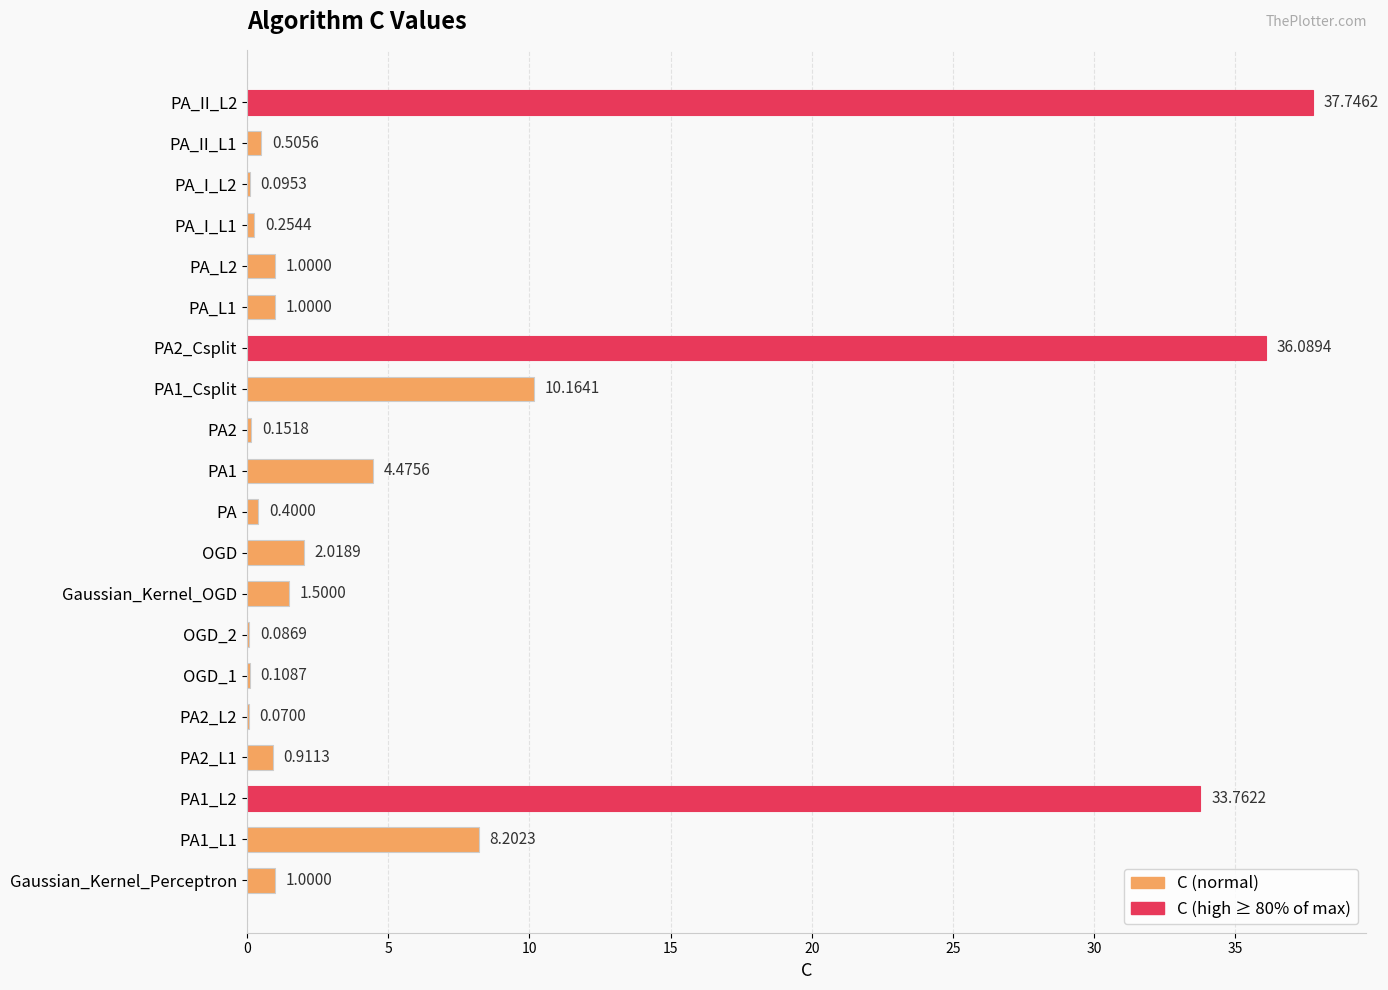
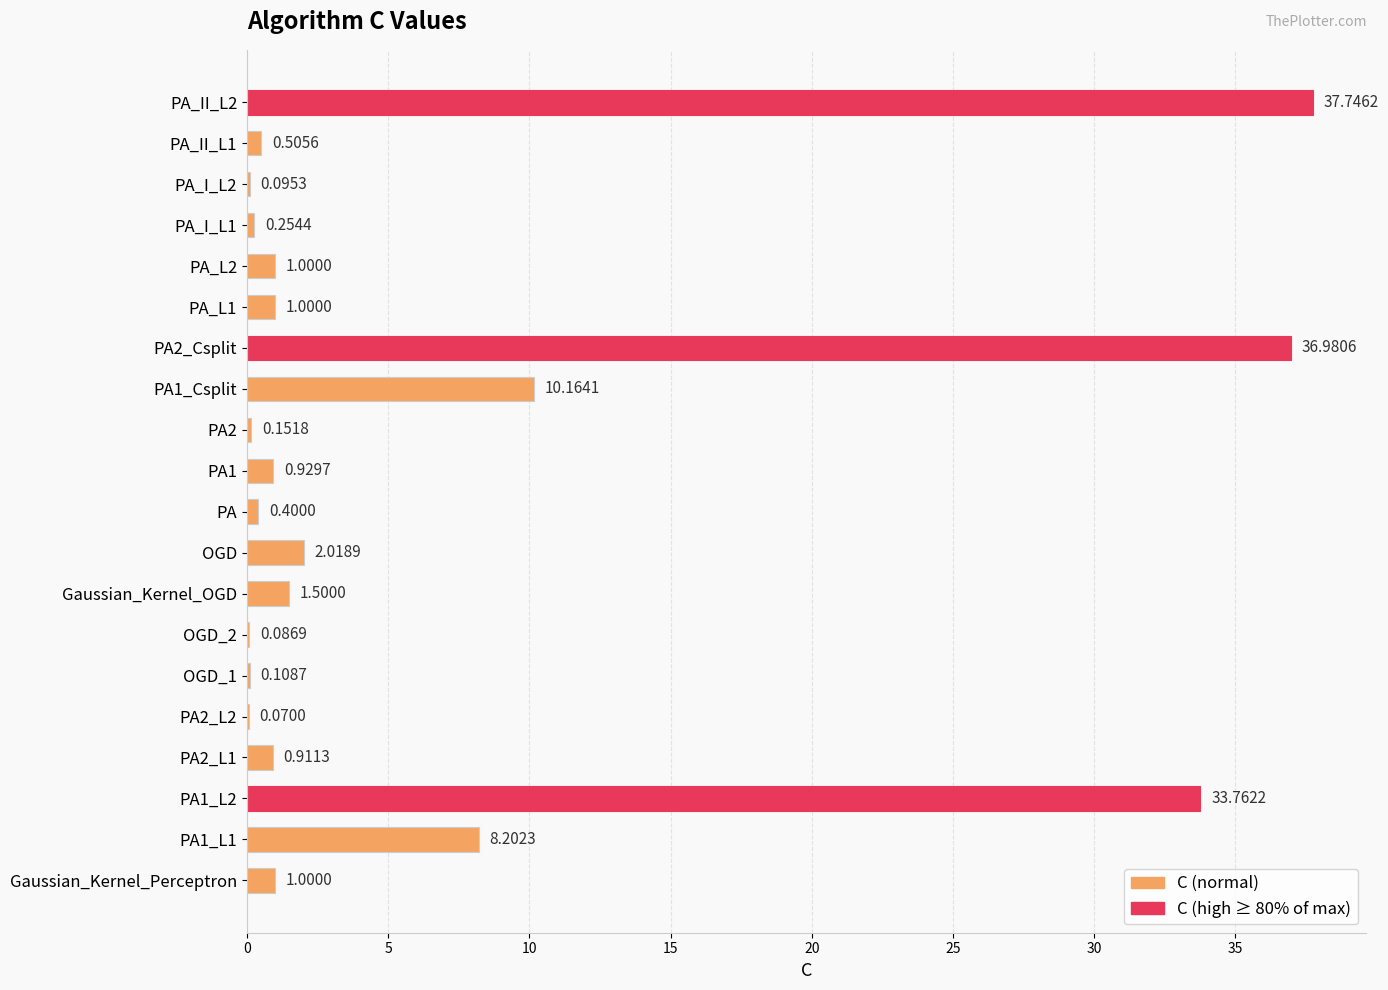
  {
    "PA_II_L2": 37.7462,
    "PA_II_L1": 0.5056,
    "PA_I_L2": 0.0953,
    "PA_I_L1": 0.2544,
    "PA_L2": 1.0000,
    "PA_L1": 1.0000,
-   "PA2_Csplit": 36.0894,
+   "PA2_Csplit": 36.9806,
    "PA1_Csplit": 10.1641,
    "PA2": 0.1518,
-   "PA1": 4.4756,
+   "PA1": 0.9297,
    "PA": 0.4000,
    "OGD": 2.0189,
    "Gaussian_Kernel_OGD": 1.5000,
    "OGD_2": 0.0869,
    "OGD_1": 0.1087,
    "PA2_L2": 0.0700,
    "PA2_L1": 0.9113,
    "PA1_L2": 33.7622,
    "PA1_L1": 8.2023,
    "Gaussian_Kernel_Perceptron": 1.0000
  }
